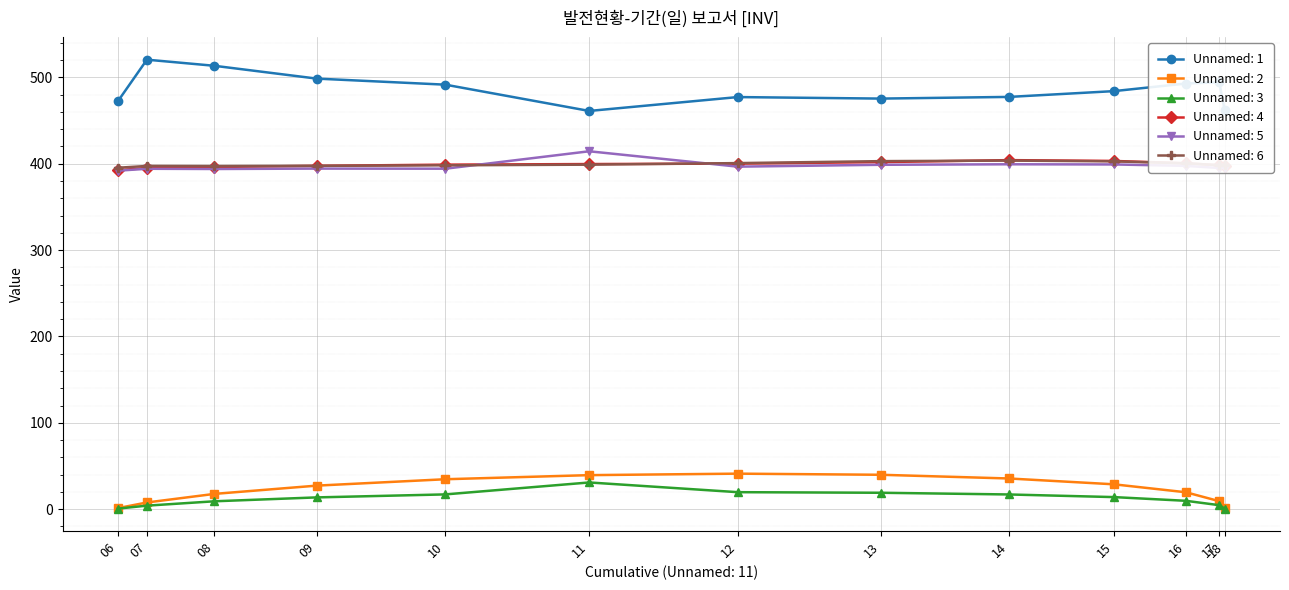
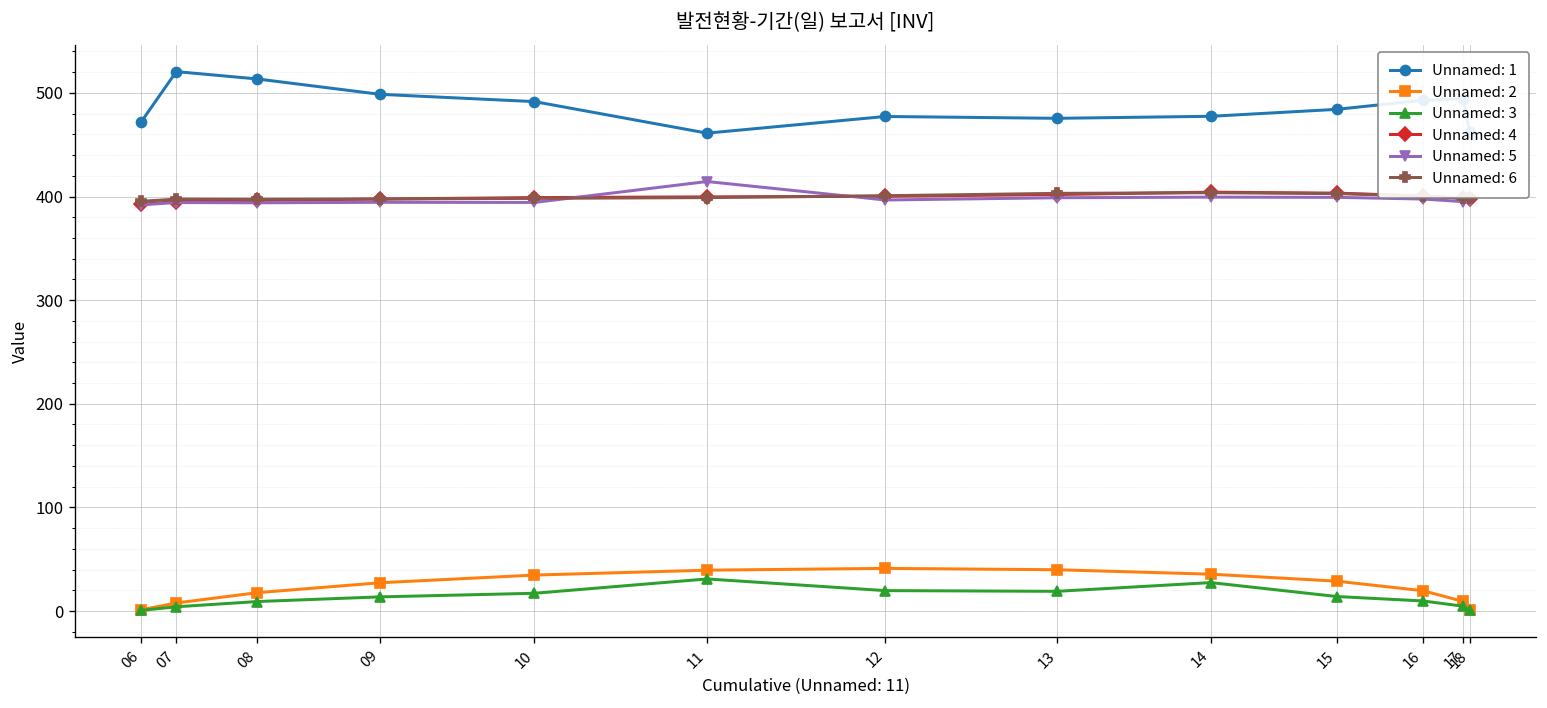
  {
    "Unnamed: 1": {
      "06": 470,
      "07": 520,
      "08": 510,
      "09": 500,
      "10": 490,
      "11": 460,
      "12": 480,
      "13": 480,
      "14": 480,
      "15": 480
    },
    "Unnamed: 2": {
      "07": 10,
      "08": 20,
      "09": 30,
      "10": 30,
      "11": 40,
      "12": 40,
      "13": 40,
      "14": 40,
      "15": 30,
      "16": 20,
      "17": 10
    },
    "Unnamed: 3": {
      "07": 0,
      "08": 10,
      "09": 10,
      "10": 20,
      "11": 30,
      "12": 20,
      "13": 20,
-     "14": 20,
+     "14": 30,
      "15": 10,
      "16": 10,
      "17": 0
    },
    "Unnamed: 5": {
      "09": 390,
      "10": 390,
      "11": 410,
      "12": 400,
      "13": 400,
      "14": 400,
      "15": 400
    }
  }
